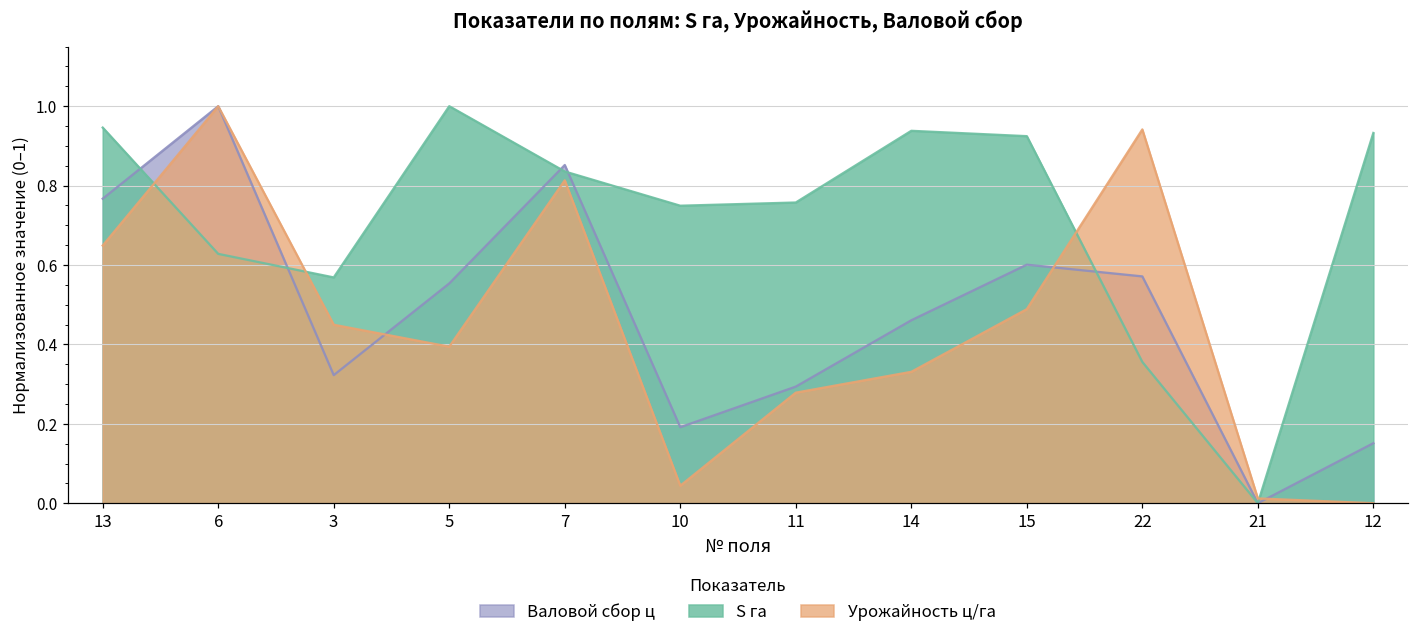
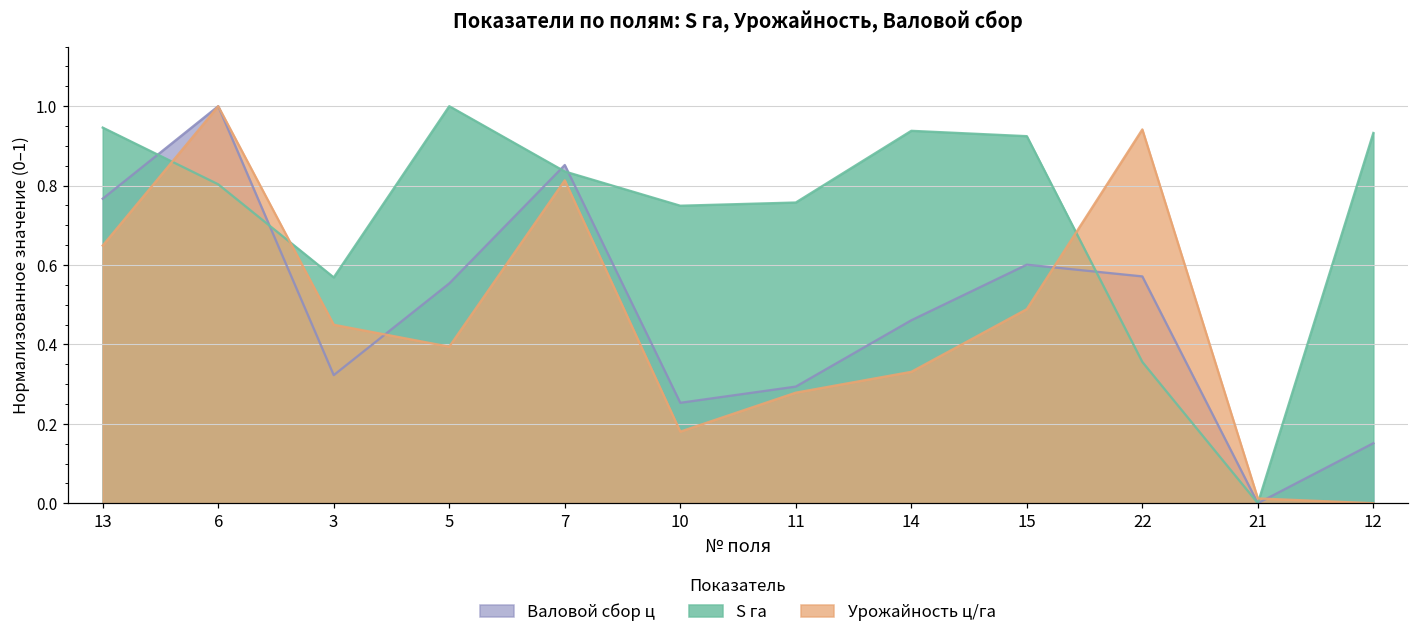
  {
    "Валовой сбор ц": {
      "13": 0.77,
      "3": 0.32,
      "5": 0.55,
      "7": 0.85,
-     "10": 0.19,
+     "10": 0.25,
      "11": 0.29,
      "14": 0.46,
      "15": 0.60,
      "22": 0.57,
      "12": 0.15
    },
    "S га": {
      "13": 0.95,
-     "6": 0.63,
+     "6": 0.80,
      "3": 0.57,
      "5": 1.00,
      "7": 0.84,
      "10": 0.75,
      "11": 0.76,
      "14": 0.94,
      "15": 0.92,
      "22": 0.36,
      "12": 0.93
    },
    "Урожайность ц/га": {
      "13": 0.65,
      "3": 0.45,
      "5": 0.39,
      "7": 0.81,
-     "10": 0.04,
+     "10": 0.18,
      "11": 0.28,
      "14": 0.33,
      "15": 0.49,
      "22": 0.94,
      "21": 0.01,
      "12": 0.00
    }
  }
